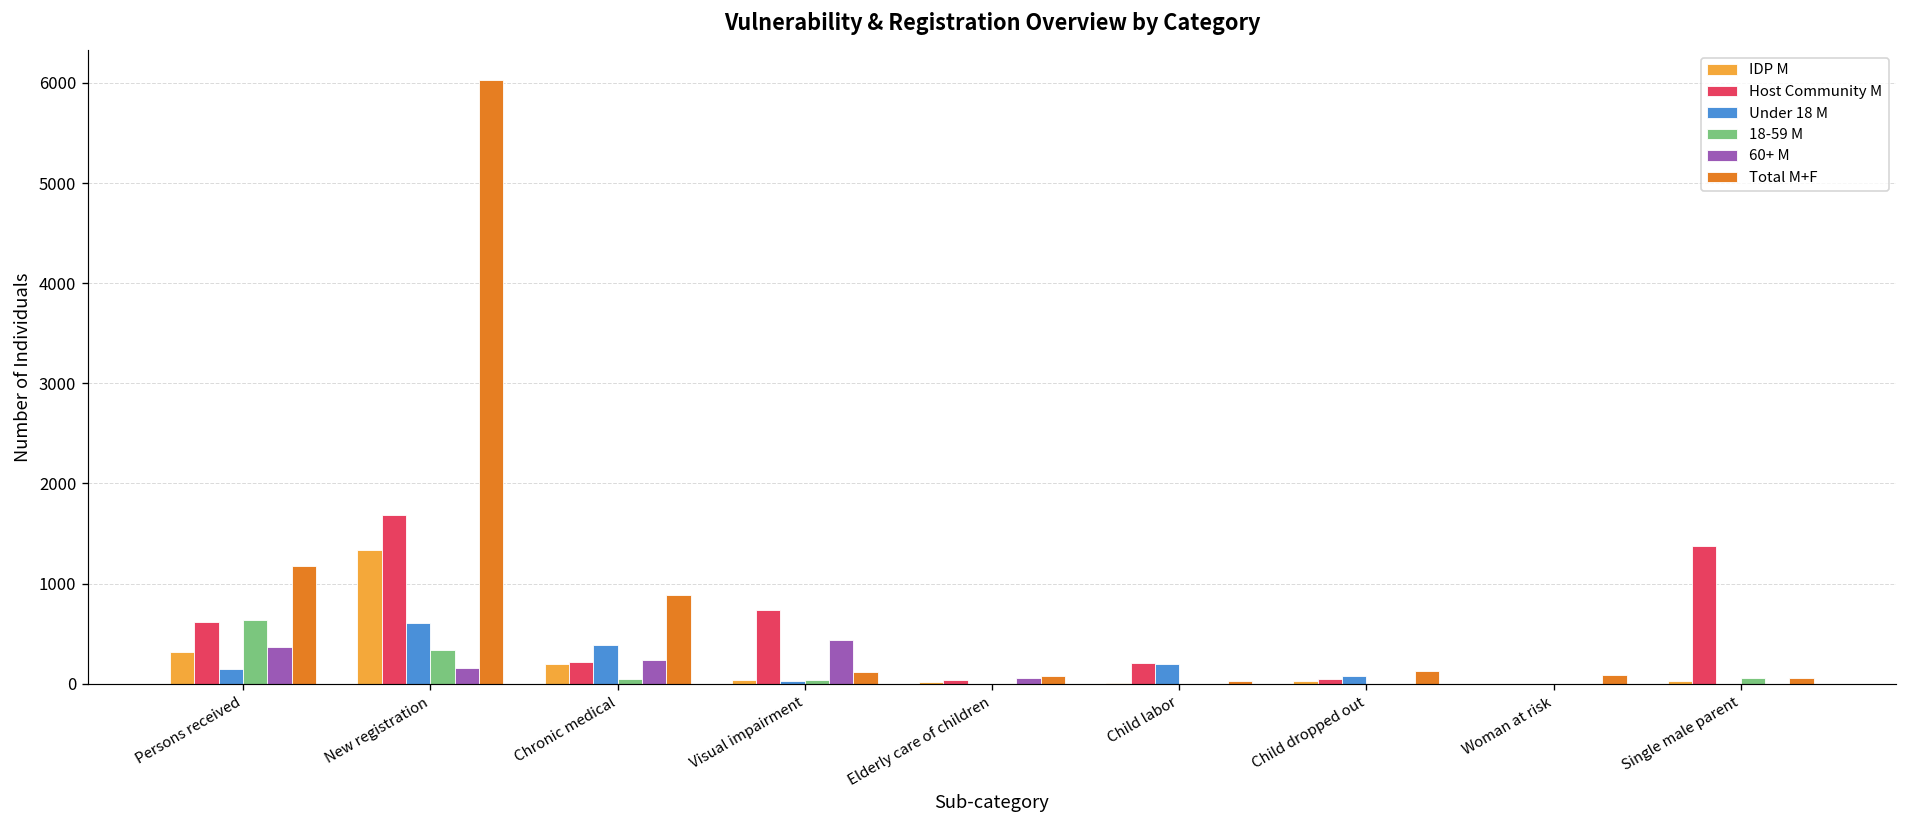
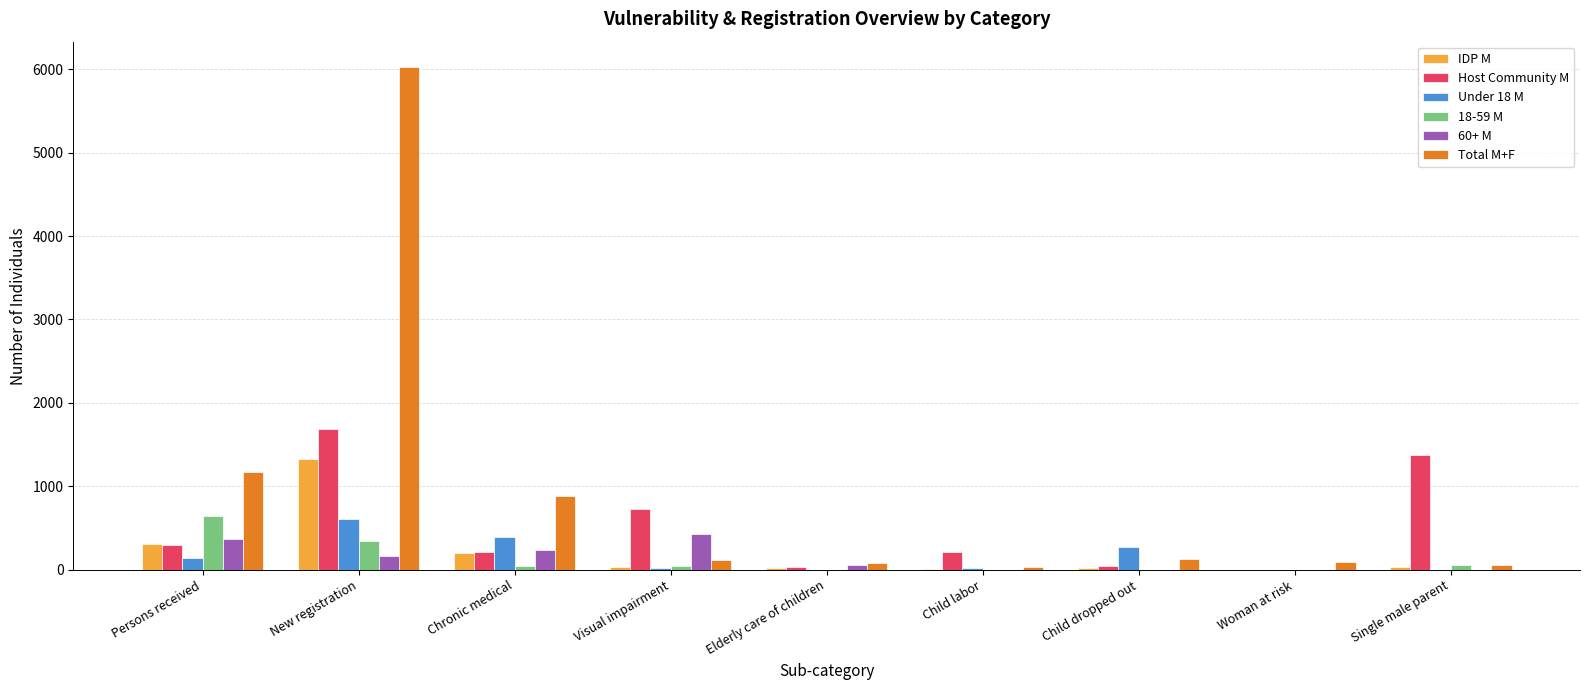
  {
    "Host Community M": {
-     "Persons received": 600,
+     "Persons received": 300,
      "New registration": 1700,
      "Chronic medical": 200,
      "Visual impairment": 700,
      "Elderly care of children": 0,
      "Child labor": 200,
      "Child dropped out": 0,
      "Woman at risk": 0,
      "Single male parent": 1400
    },
    "Under 18 M": {
      "Persons received": 100,
      "New registration": 600,
      "Chronic medical": 400,
      "Elderly care of children": 0,
-     "Child labor": 200,
-     "Child dropped out": 100,
+     "Child labor": 0,
+     "Child dropped out": 300,
      "Woman at risk": 0,
      "Single male parent": 0
    },
    "18-59 M": {
      "Persons received": 600,
      "New registration": 300,
      "Chronic medical": 0,
      "Visual impairment": 0,
      "Elderly care of children": 0,
      "Child labor": 0,
      "Child dropped out": 0,
      "Woman at risk": 0,
      "Single male parent": 100
    },
    "60+ M": {
      "Persons received": 400,
      "New registration": 200,
      "Chronic medical": 200,
      "Visual impairment": 400,
      "Elderly care of children": 100,
      "Child labor": 0,
      "Child dropped out": 0,
      "Woman at risk": 0,
      "Single male parent": 0
    }
  }
